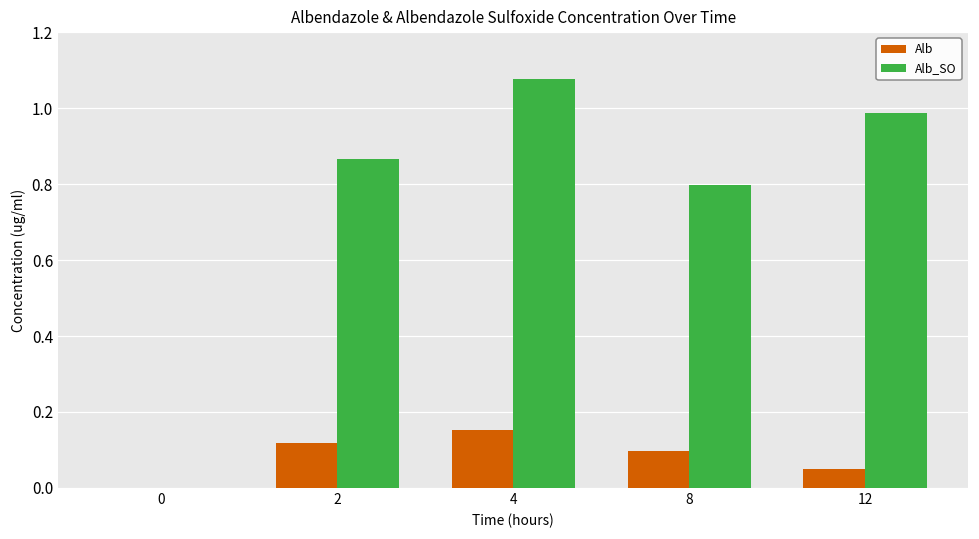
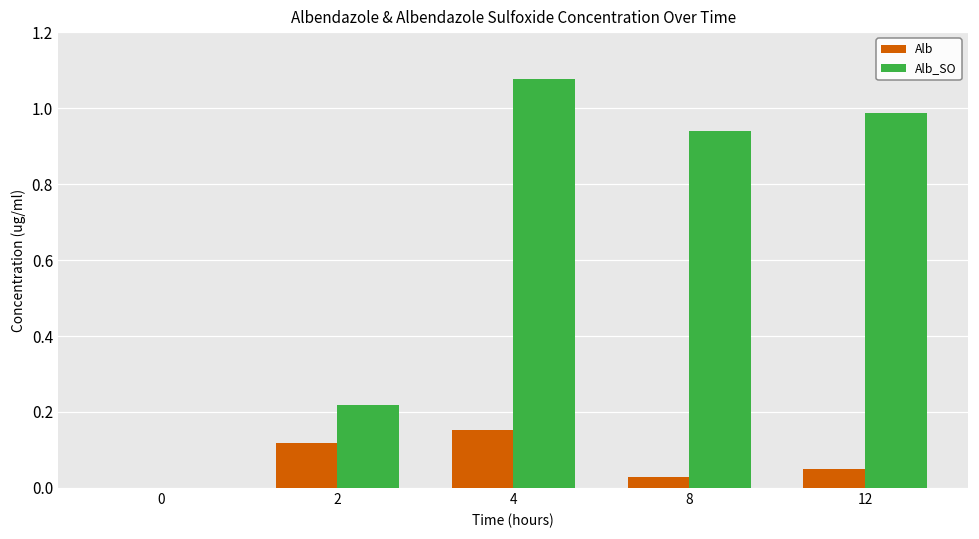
  {
    "Alb": {
      "0": 0.00,
      "2": 0.12,
      "4": 0.15,
-     "8": 0.10,
+     "8": 0.03,
      "12": 0.05
    },
    "Alb_SO": {
      "0": 0.00,
-     "2": 0.87,
+     "2": 0.22,
      "4": 1.08,
-     "8": 0.80,
+     "8": 0.94,
      "12": 0.99
    }
  }
